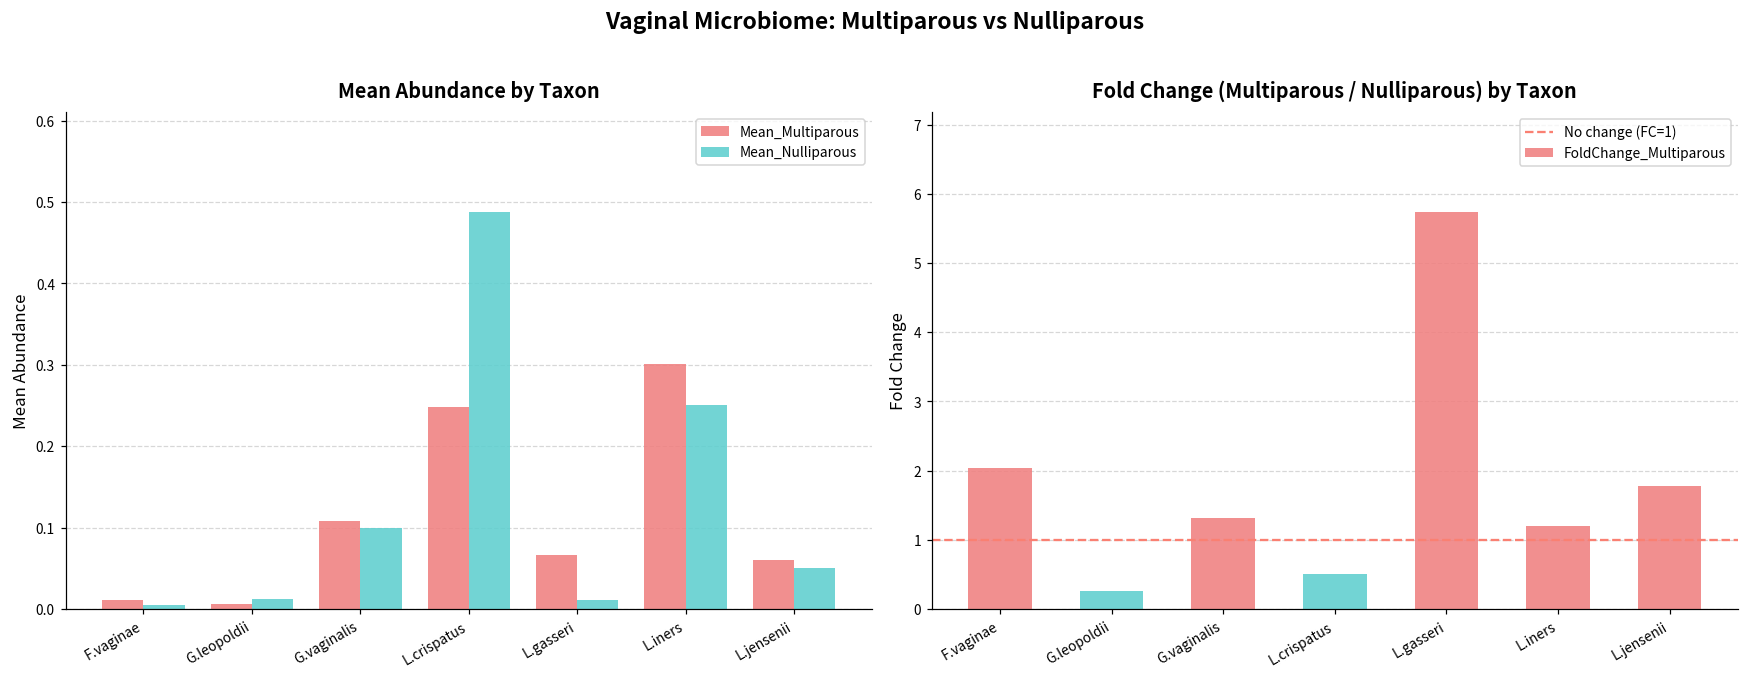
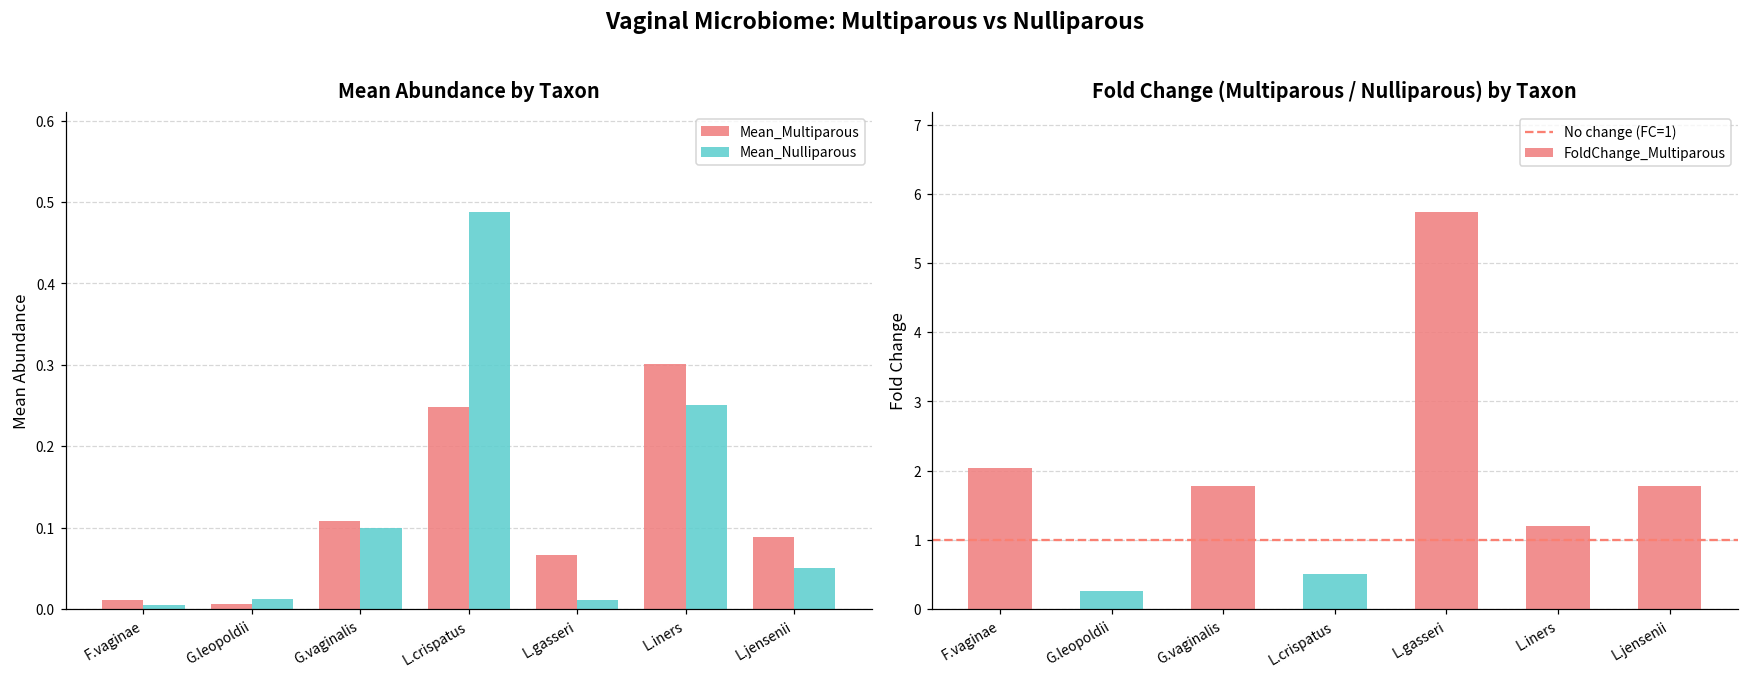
  {
    "Mean Abundance by Taxon": {
      "Mean_Multiparous": {
        "F.vaginae": 0.01,
        "G.leopoldii": 0.01,
        "G.vaginalis": 0.11,
        "L.crispatus": 0.25,
        "L.gasseri": 0.07,
        "L.iners": 0.30,
-       "L.jensenii": 0.06
+       "L.jensenii": 0.09
      },
      "Mean_Nulliparous": {
        "F.vaginae": 0.01,
        "G.leopoldii": 0.01,
        "G.vaginalis": 0.10,
        "L.crispatus": 0.49,
        "L.gasseri": 0.01,
        "L.iners": 0.25,
        "L.jensenii": 0.05
      }
    },
    "Fold Change (Multiparous / Nulliparous) by Taxon": {
      "F.vaginae": 2.0,
      "G.leopoldii": 0.3,
-     "G.vaginalis": 1.3,
+     "G.vaginalis": 1.8,
      "L.crispatus": 0.5,
      "L.gasseri": 5.7,
      "L.iners": 1.2,
      "L.jensenii": 1.8
    }
  }
